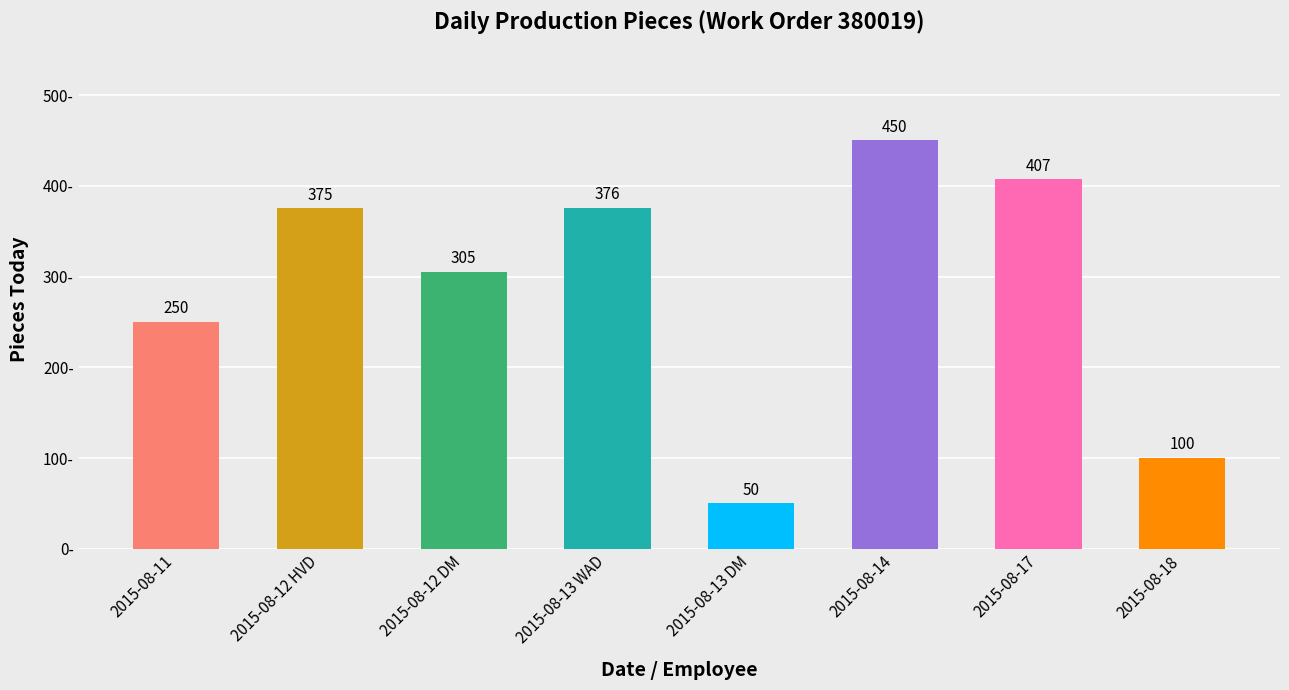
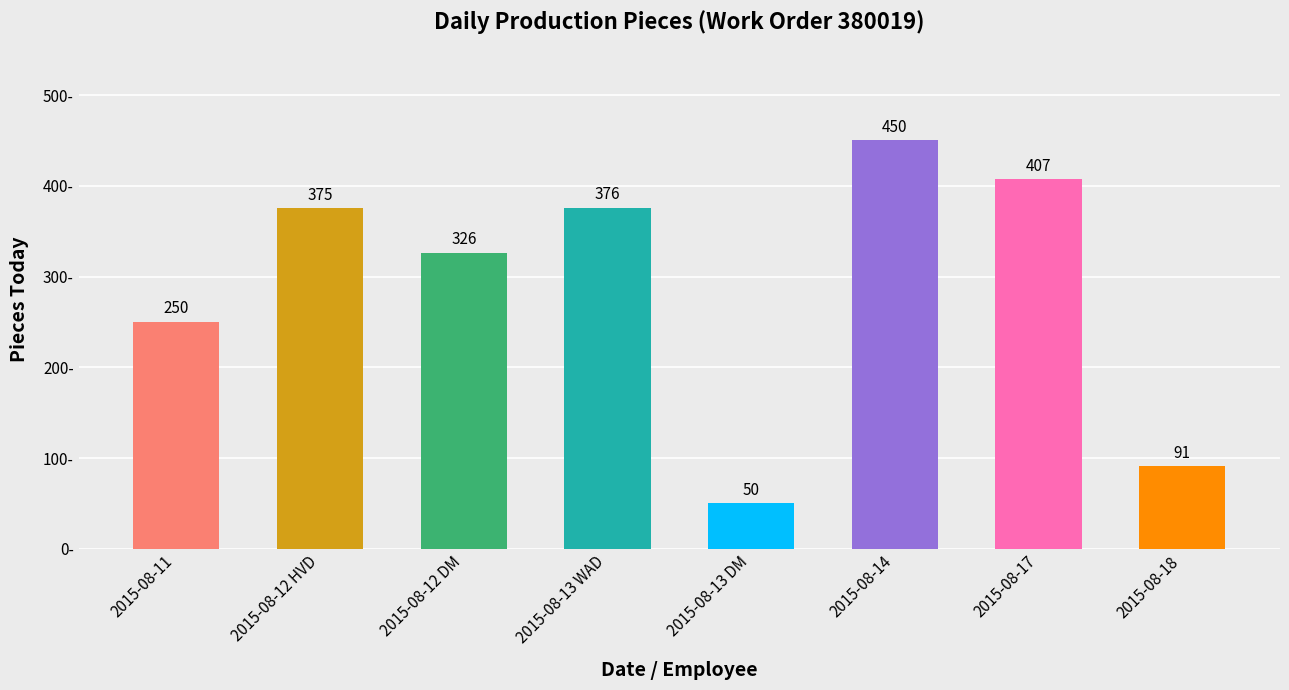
  {
    "2015-08-11": 250,
    "2015-08-12 HVD": 375,
-   "2015-08-12 DM": 305,
+   "2015-08-12 DM": 326,
    "2015-08-13 WAD": 376,
    "2015-08-13 DM": 50,
    "2015-08-14": 450,
    "2015-08-17": 407,
-   "2015-08-18": 100
+   "2015-08-18": 91
  }
